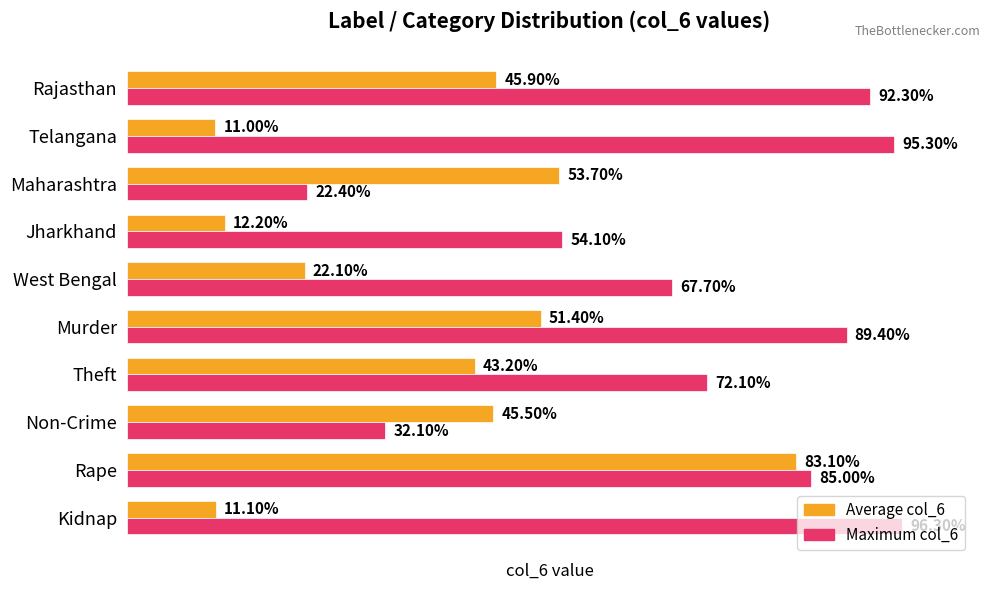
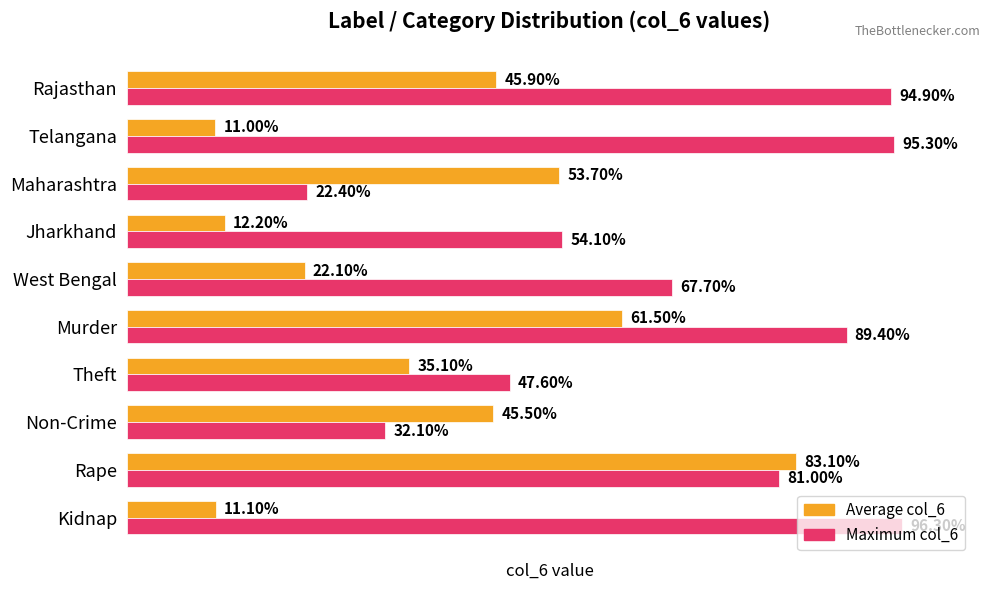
  {
    "Average col_6": {
      "Rajasthan": "45.90%",
      "Telangana": "11.00%",
      "Maharashtra": "53.70%",
      "Jharkhand": "12.20%",
      "West Bengal": "22.10%",
-     "Murder": "51.40%",
-     "Theft": "43.20%",
+     "Murder": "61.50%",
+     "Theft": "35.10%",
      "Non-Crime": "45.50%",
      "Rape": "83.10%",
      "Kidnap": "11.10%"
    },
    "Maximum col_6": {
-     "Rajasthan": "92.30%",
+     "Rajasthan": "94.90%",
      "Telangana": "95.30%",
      "Maharashtra": "22.40%",
      "Jharkhand": "54.10%",
      "West Bengal": "67.70%",
      "Murder": "89.40%",
-     "Theft": "72.10%",
+     "Theft": "47.60%",
      "Non-Crime": "32.10%",
-     "Rape": "85.00%"
+     "Rape": "81.00%"
    }
  }
